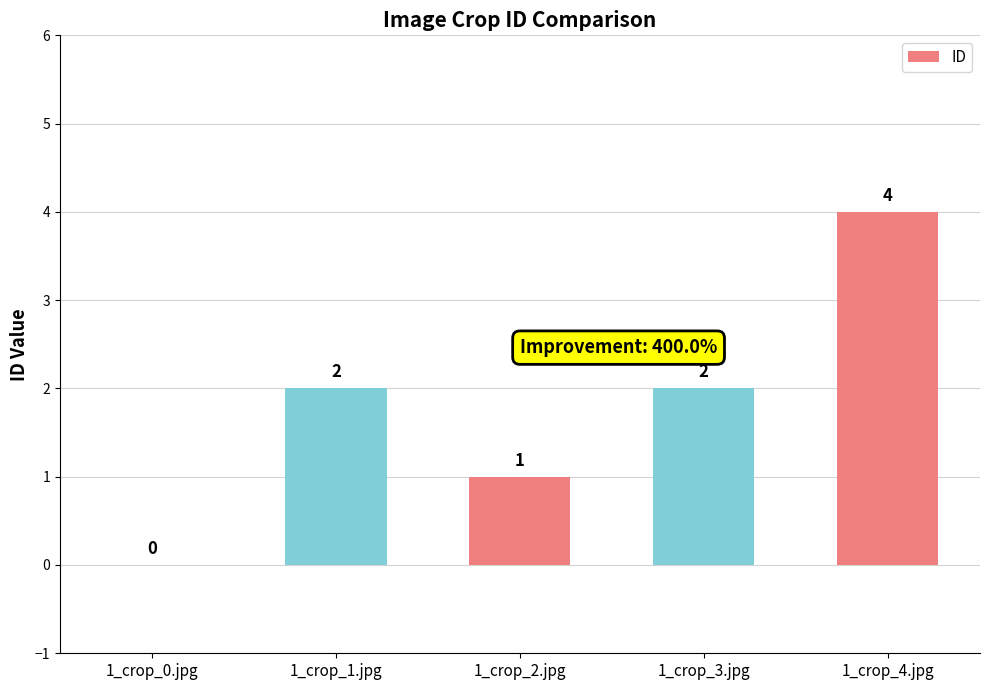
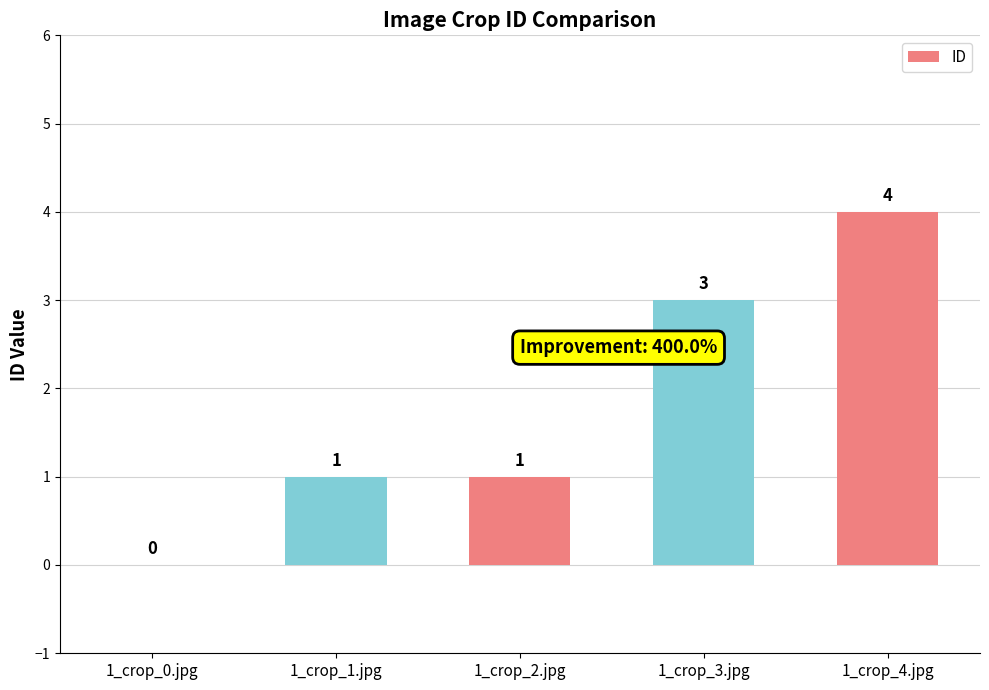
  {
    "1_crop_0.jpg": 0,
-   "1_crop_1.jpg": 2,
+   "1_crop_1.jpg": 1,
    "1_crop_2.jpg": 1,
-   "1_crop_3.jpg": 2,
+   "1_crop_3.jpg": 3,
    "1_crop_4.jpg": 4
  }
